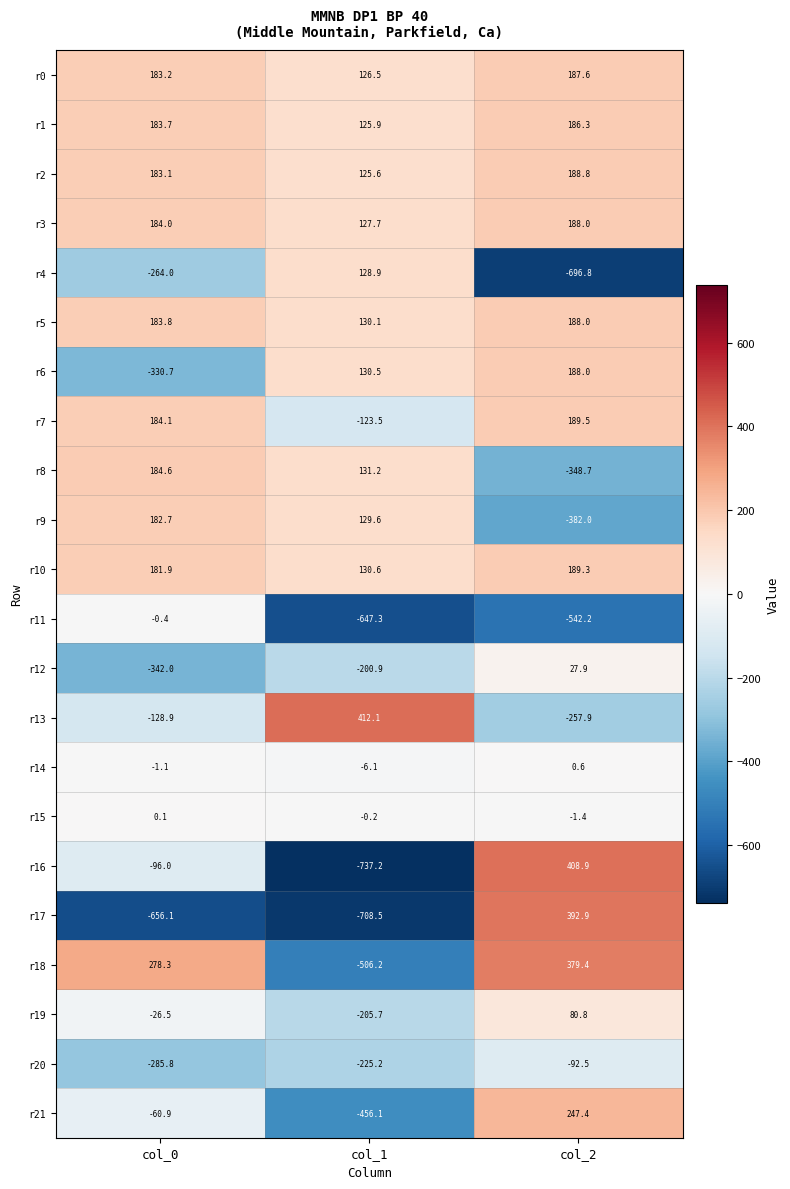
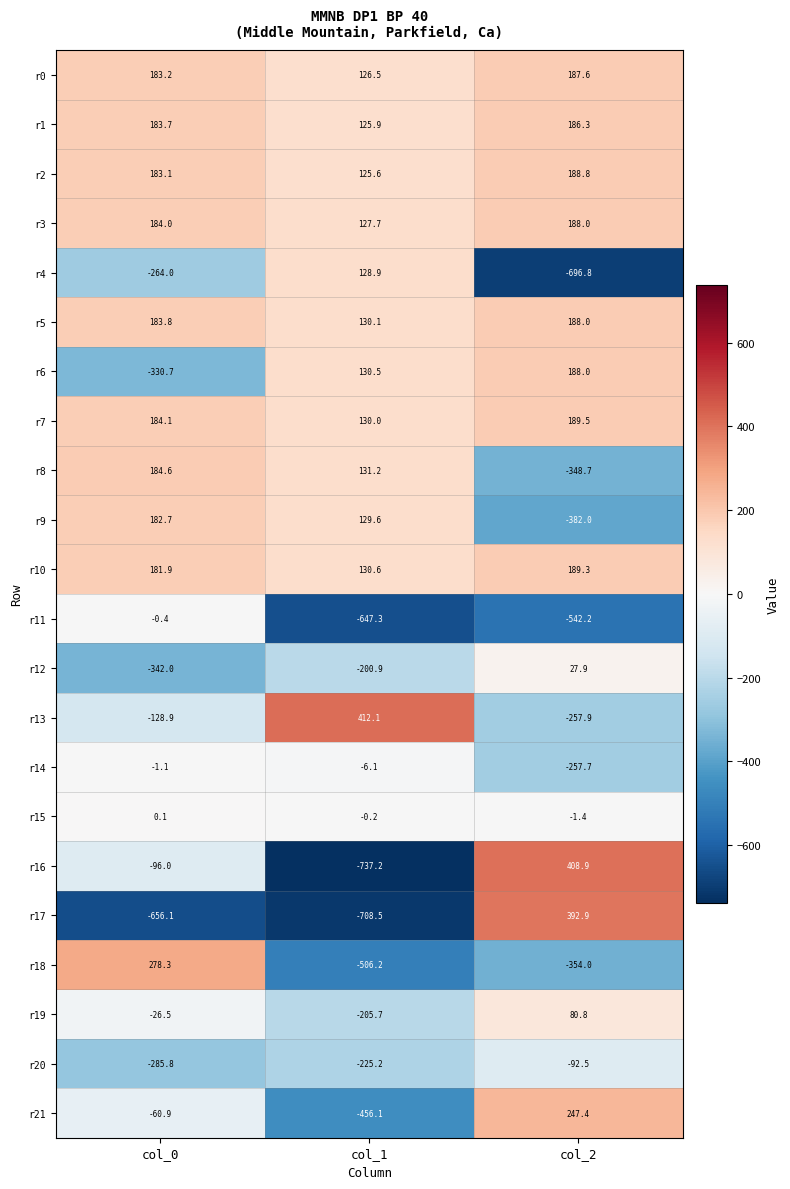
  {
    "r0": {
      "col_0": 183.2,
      "col_1": 126.5,
      "col_2": 187.6
    },
    "r1": {
      "col_0": 183.7,
      "col_1": 125.9,
      "col_2": 186.3
    },
    "r2": {
      "col_0": 183.1,
      "col_1": 125.6,
      "col_2": 188.8
    },
    "r3": {
      "col_0": 184.0,
      "col_1": 127.7,
      "col_2": 188.0
    },
    "r4": {
      "col_0": -264.0,
      "col_1": 128.9,
      "col_2": -696.8
    },
    "r5": {
      "col_0": 183.8,
      "col_1": 130.1,
      "col_2": 188.0
    },
    "r6": {
      "col_0": -330.7,
      "col_1": 130.5,
      "col_2": 188.0
    },
    "r7": {
      "col_0": 184.1,
-     "col_1": -123.5,
+     "col_1": 130.0,
      "col_2": 189.5
    },
    "r8": {
      "col_0": 184.6,
      "col_1": 131.2,
      "col_2": -348.7
    },
    "r9": {
      "col_0": 182.7,
      "col_1": 129.6,
      "col_2": -382.0
    },
    "r10": {
      "col_0": 181.9,
      "col_1": 130.6,
      "col_2": 189.3
    },
    "r11": {
      "col_0": -0.4,
      "col_1": -647.3,
      "col_2": -542.2
    },
    "r12": {
      "col_0": -342.0,
      "col_1": -200.9,
      "col_2": 27.9
    },
    "r13": {
      "col_0": -128.9,
      "col_1": 412.1,
      "col_2": -257.9
    },
    "r14": {
      "col_0": -1.1,
      "col_1": -6.1,
-     "col_2": 0.6
+     "col_2": -257.7
    },
    "r15": {
      "col_0": 0.1,
      "col_1": -0.2,
      "col_2": -1.4
    },
    "r16": {
      "col_0": -96.0,
      "col_1": -737.2,
      "col_2": 408.9
    },
    "r17": {
      "col_0": -656.1,
      "col_1": -708.5,
      "col_2": 392.9
    },
    "r18": {
      "col_0": 278.3,
      "col_1": -506.2,
-     "col_2": 379.4
+     "col_2": -354.0
    },
    "r19": {
      "col_0": -26.5,
      "col_1": -205.7,
      "col_2": 80.8
    },
    "r20": {
      "col_0": -285.8,
      "col_1": -225.2,
      "col_2": -92.5
    },
    "r21": {
      "col_0": -60.9,
      "col_1": -456.1,
      "col_2": 247.4
    }
  }
